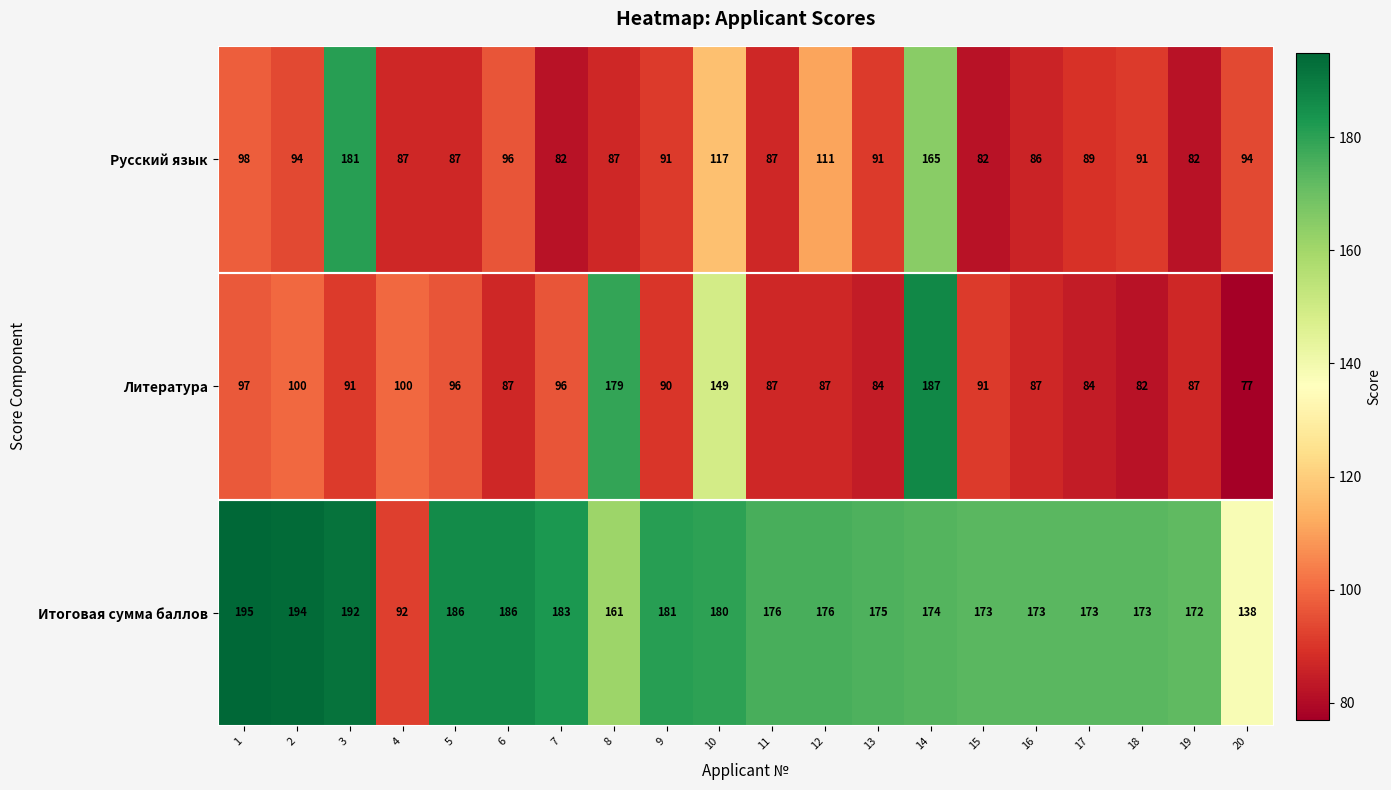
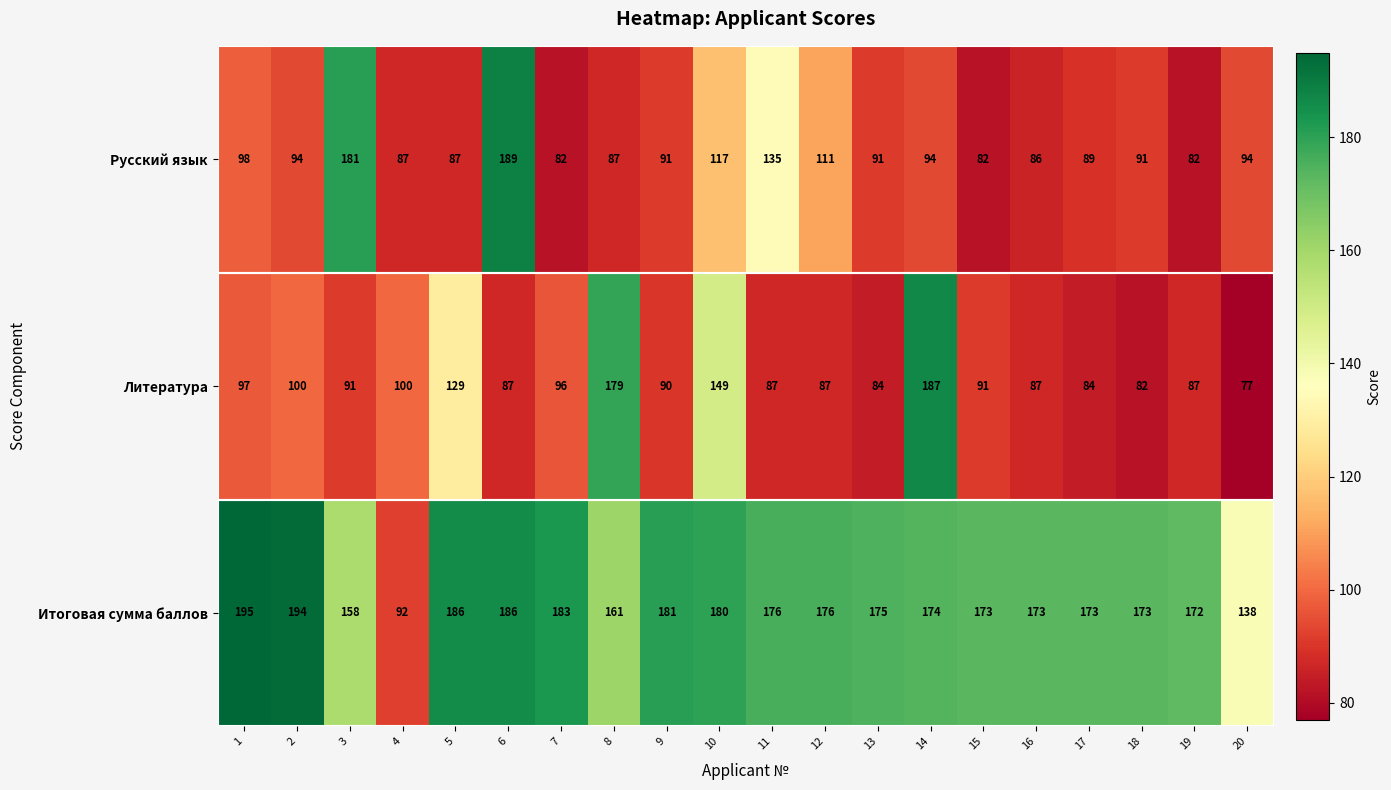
  {
    "Русский язык": {
      "1": 98,
      "2": 94,
      "3": 181,
      "4": 87,
      "5": 87,
-     "6": 96,
+     "6": 189,
      "7": 82,
      "8": 87,
      "9": 91,
      "10": 117,
-     "11": 87,
+     "11": 135,
      "12": 111,
      "13": 91,
-     "14": 165,
+     "14": 94,
      "15": 82,
      "16": 86,
      "17": 89,
      "18": 91,
      "19": 82,
      "20": 94
    },
    "Литература": {
      "1": 97,
      "2": 100,
      "3": 91,
      "4": 100,
-     "5": 96,
+     "5": 129,
      "6": 87,
      "7": 96,
      "8": 179,
      "9": 90,
      "10": 149,
      "11": 87,
      "12": 87,
      "13": 84,
      "14": 187,
      "15": 91,
      "16": 87,
      "17": 84,
      "18": 82,
      "19": 87,
      "20": 77
    },
    "Итоговая сумма баллов": {
      "1": 195,
      "2": 194,
-     "3": 192,
+     "3": 158,
      "4": 92,
      "5": 186,
      "6": 186,
      "7": 183,
      "8": 161,
      "9": 181,
      "10": 180,
      "11": 176,
      "12": 176,
      "13": 175,
      "14": 174,
      "15": 173,
      "16": 173,
      "17": 173,
      "18": 173,
      "19": 172,
      "20": 138
    }
  }
